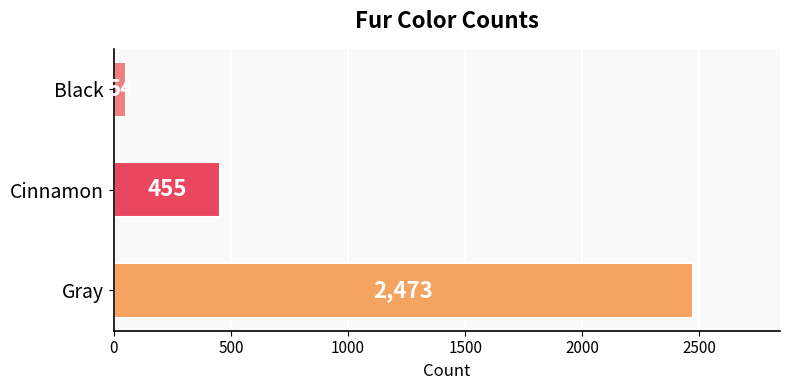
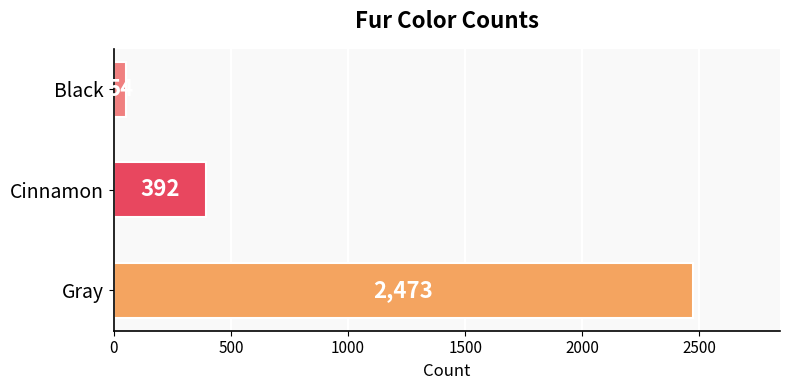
  {
-   "Cinnamon": "455",
+   "Cinnamon": "392",
    "Gray": "2,473"
  }
